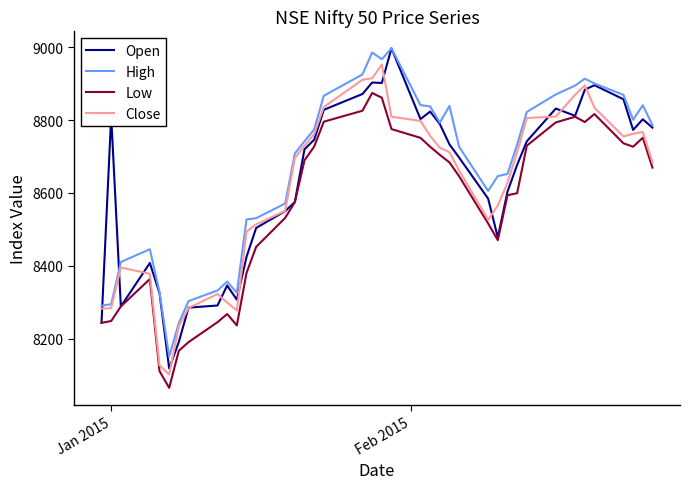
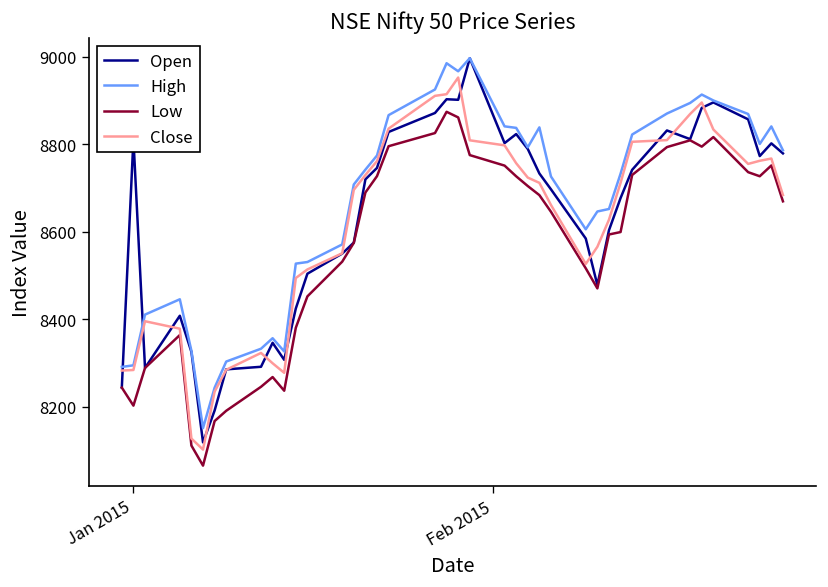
  {
    "High": {
      "Jan 2015": 8290
    },
    "Low": {
-     "Jan 2015": 8250
+     "Jan 2015": 8200
    },
    "Close": {
      "Jan 2015": 8280
    }
  }
